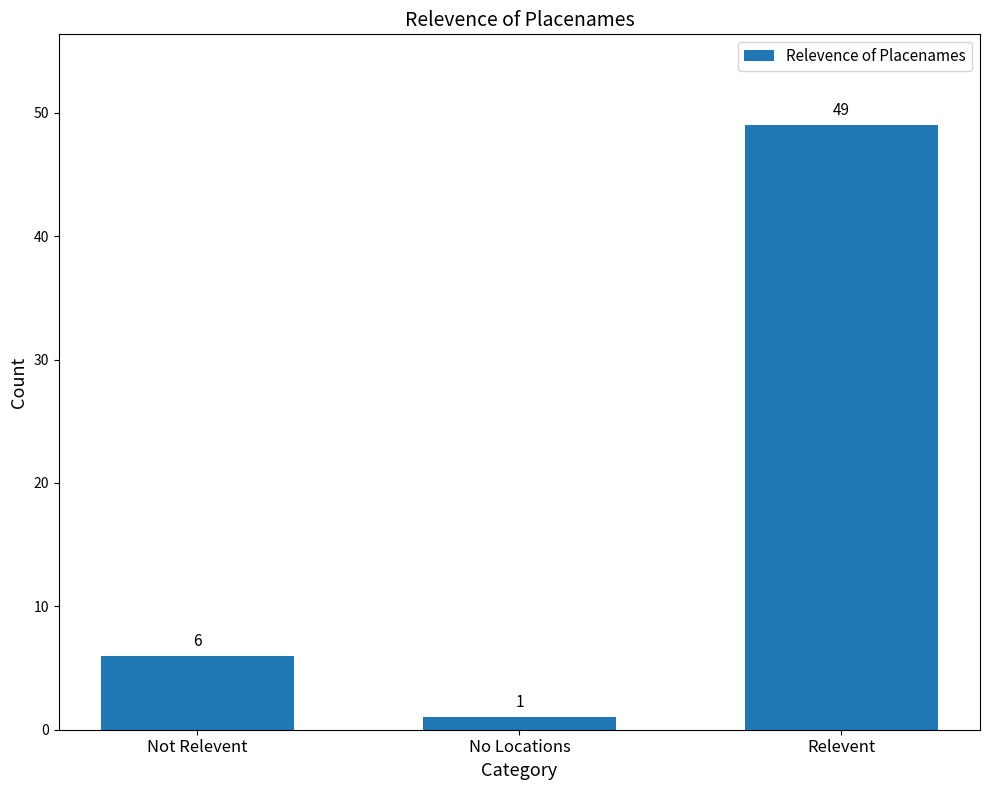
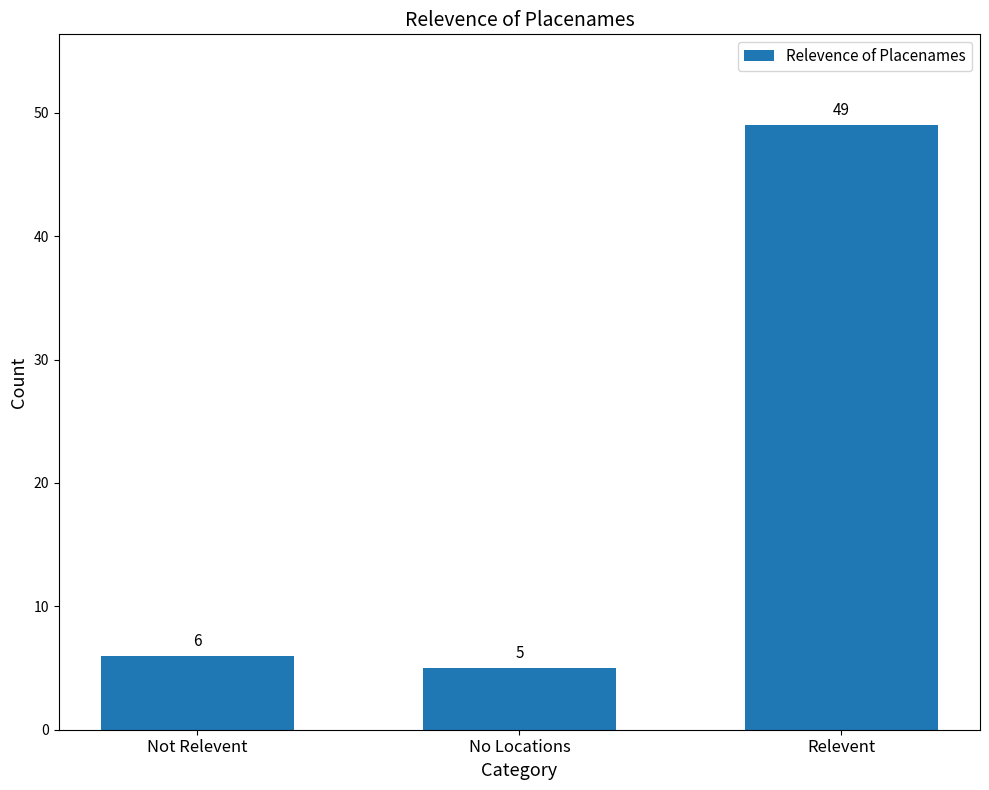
  {
    "Not Relevent": 6,
-   "No Locations": 1,
+   "No Locations": 5,
    "Relevent": 49
  }
